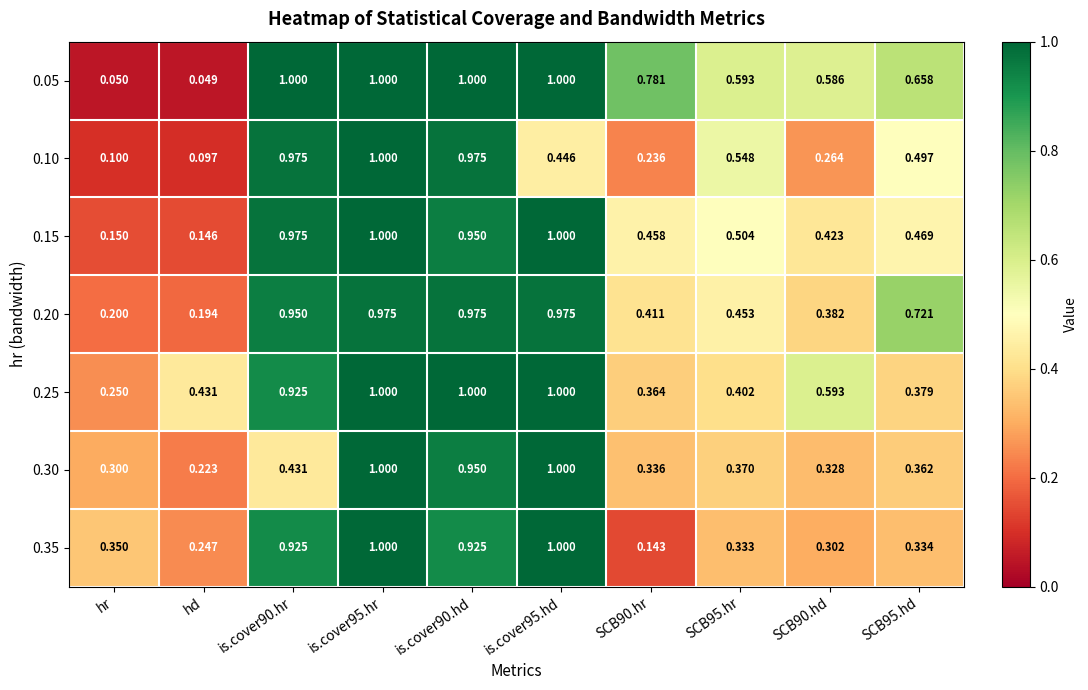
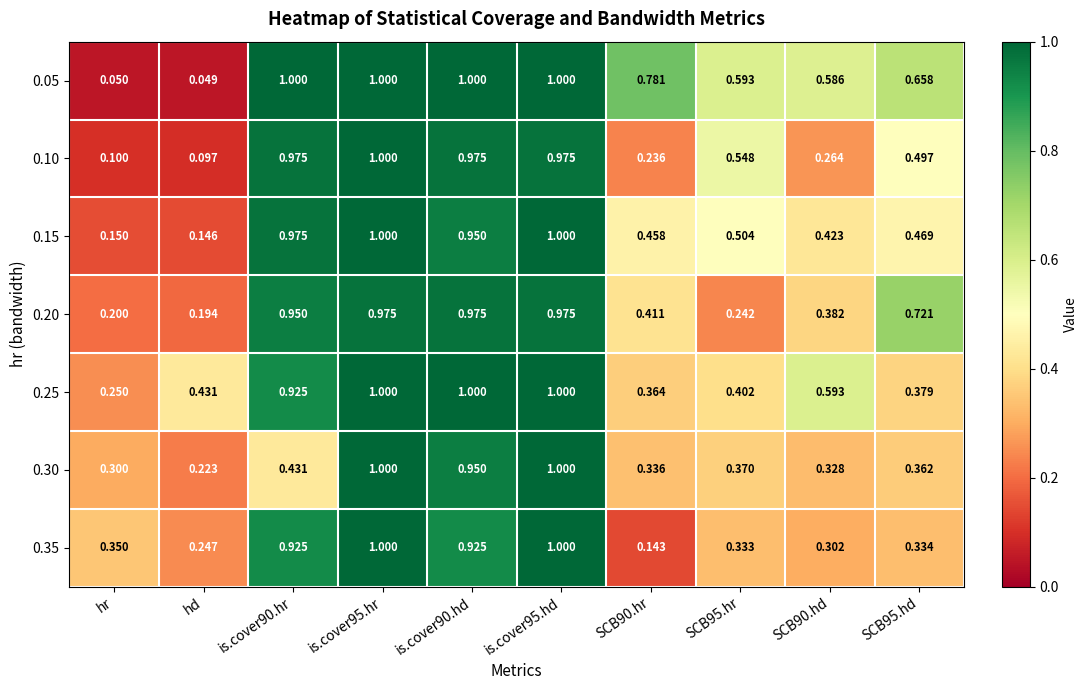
  {
    "0.05": {
      "hr": 0.050,
      "hd": 0.049,
      "is.cover90.hr": 1.000,
      "is.cover95.hr": 1.000,
      "is.cover90.hd": 1.000,
      "is.cover95.hd": 1.000,
      "SCB90.hr": 0.781,
      "SCB95.hr": 0.593,
      "SCB90.hd": 0.586,
      "SCB95.hd": 0.658
    },
    "0.10": {
      "hr": 0.100,
      "hd": 0.097,
      "is.cover90.hr": 0.975,
      "is.cover95.hr": 1.000,
      "is.cover90.hd": 0.975,
-     "is.cover95.hd": 0.446,
+     "is.cover95.hd": 0.975,
      "SCB90.hr": 0.236,
      "SCB95.hr": 0.548,
      "SCB90.hd": 0.264,
      "SCB95.hd": 0.497
    },
    "0.15": {
      "hr": 0.150,
      "hd": 0.146,
      "is.cover90.hr": 0.975,
      "is.cover95.hr": 1.000,
      "is.cover90.hd": 0.950,
      "is.cover95.hd": 1.000,
      "SCB90.hr": 0.458,
      "SCB95.hr": 0.504,
      "SCB90.hd": 0.423,
      "SCB95.hd": 0.469
    },
    "0.20": {
      "hr": 0.200,
      "hd": 0.194,
      "is.cover90.hr": 0.950,
      "is.cover95.hr": 0.975,
      "is.cover90.hd": 0.975,
      "is.cover95.hd": 0.975,
      "SCB90.hr": 0.411,
-     "SCB95.hr": 0.453,
+     "SCB95.hr": 0.242,
      "SCB90.hd": 0.382,
      "SCB95.hd": 0.721
    },
    "0.25": {
      "hr": 0.250,
      "hd": 0.431,
      "is.cover90.hr": 0.925,
      "is.cover95.hr": 1.000,
      "is.cover90.hd": 1.000,
      "is.cover95.hd": 1.000,
      "SCB90.hr": 0.364,
      "SCB95.hr": 0.402,
      "SCB90.hd": 0.593,
      "SCB95.hd": 0.379
    },
    "0.30": {
      "hr": 0.300,
      "hd": 0.223,
      "is.cover90.hr": 0.431,
      "is.cover95.hr": 1.000,
      "is.cover90.hd": 0.950,
      "is.cover95.hd": 1.000,
      "SCB90.hr": 0.336,
      "SCB95.hr": 0.370,
      "SCB90.hd": 0.328,
      "SCB95.hd": 0.362
    },
    "0.35": {
      "hr": 0.350,
      "hd": 0.247,
      "is.cover90.hr": 0.925,
      "is.cover95.hr": 1.000,
      "is.cover90.hd": 0.925,
      "is.cover95.hd": 1.000,
      "SCB90.hr": 0.143,
      "SCB95.hr": 0.333,
      "SCB90.hd": 0.302,
      "SCB95.hd": 0.334
    }
  }
